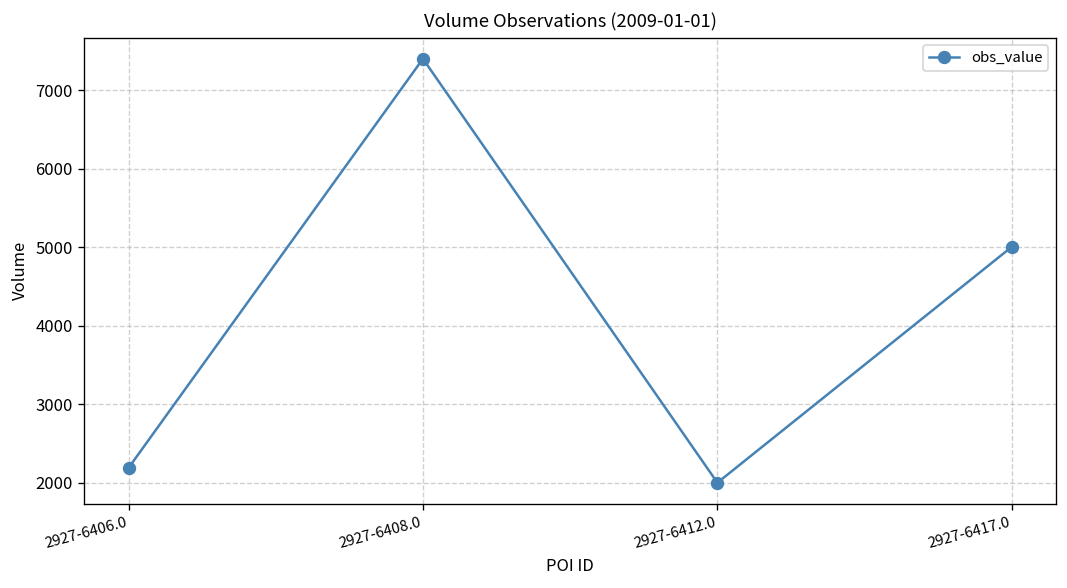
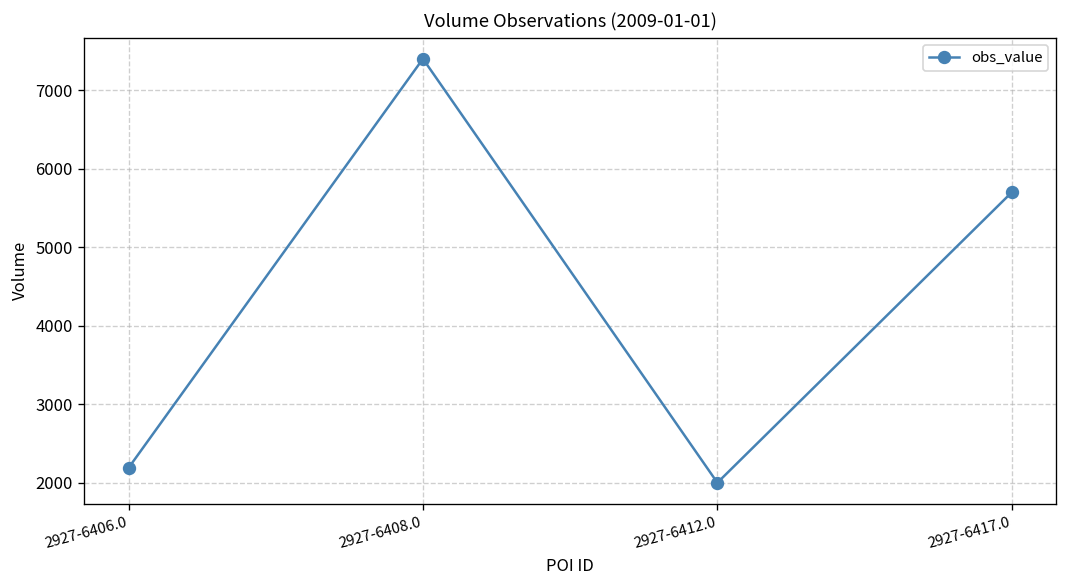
  {
    "2927-6406.0": 2200,
    "2927-6408.0": 7400,
    "2927-6412.0": 2000,
-   "2927-6417.0": 5000
+   "2927-6417.0": 5700
  }
